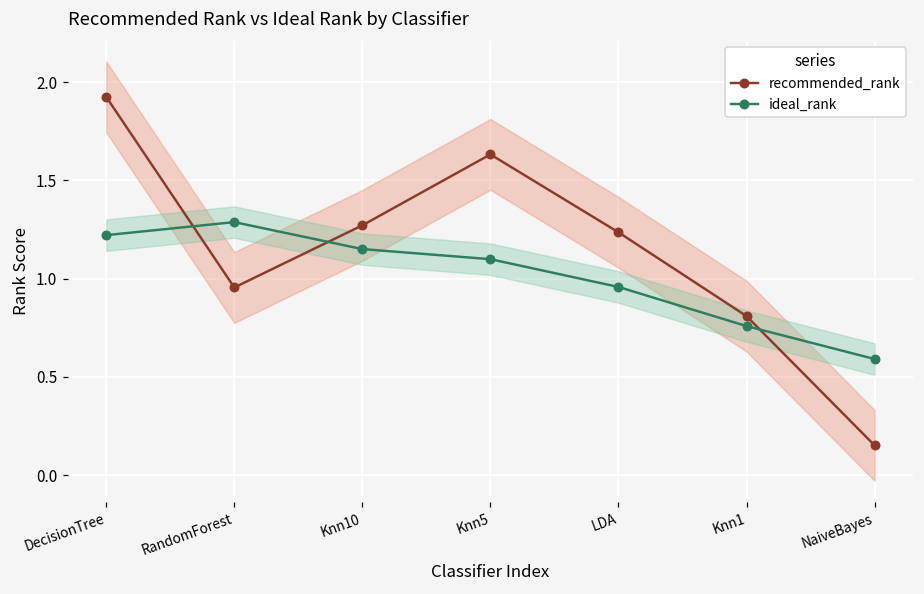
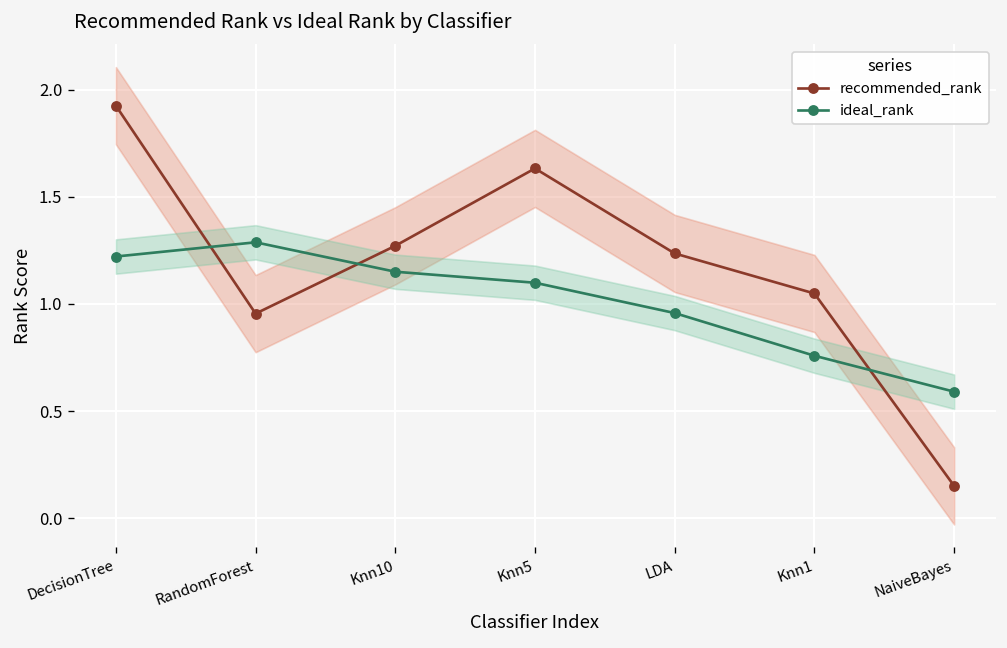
  {
    "recommended_rank": {
      "DecisionTree": 1.93,
      "RandomForest": 0.96,
      "Knn10": 1.27,
      "Knn5": 1.63,
      "LDA": 1.24,
-     "Knn1": 0.81,
+     "Knn1": 1.05,
      "NaiveBayes": 0.15
    },
    "ideal_rank": {
      "DecisionTree": 1.22,
      "RandomForest": 1.29,
      "Knn10": 1.15,
      "Knn5": 1.10,
      "LDA": 0.96,
      "Knn1": 0.76,
      "NaiveBayes": 0.59
    }
  }
